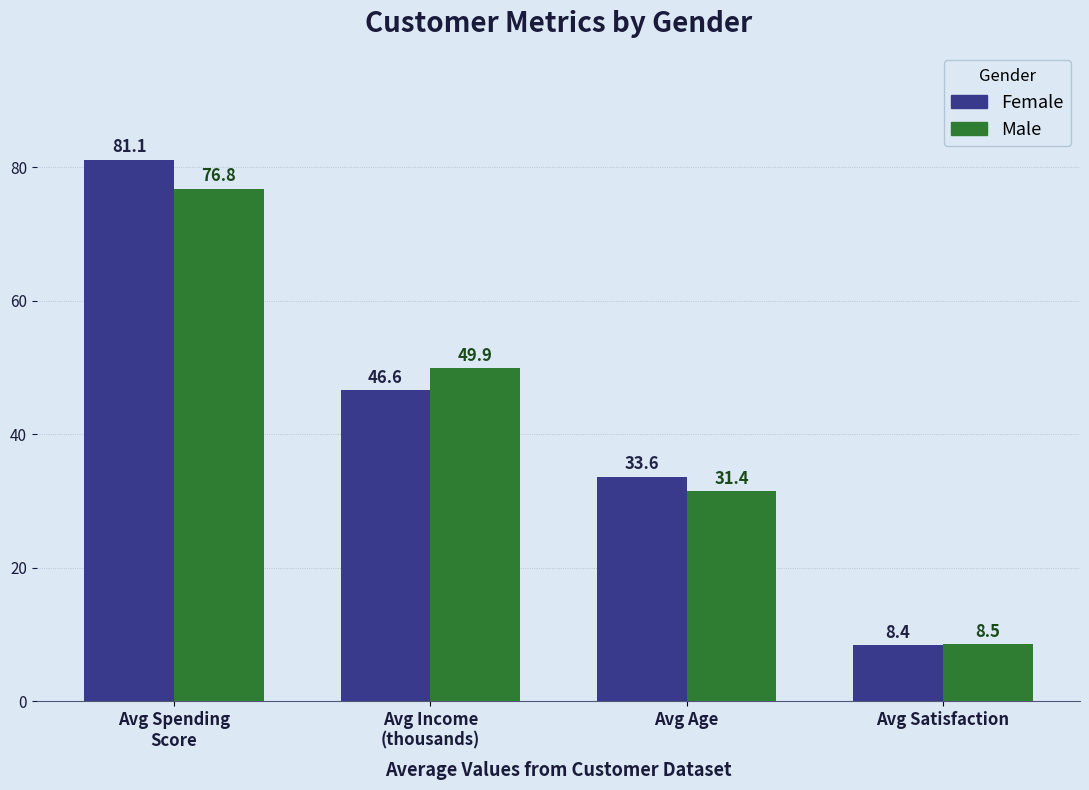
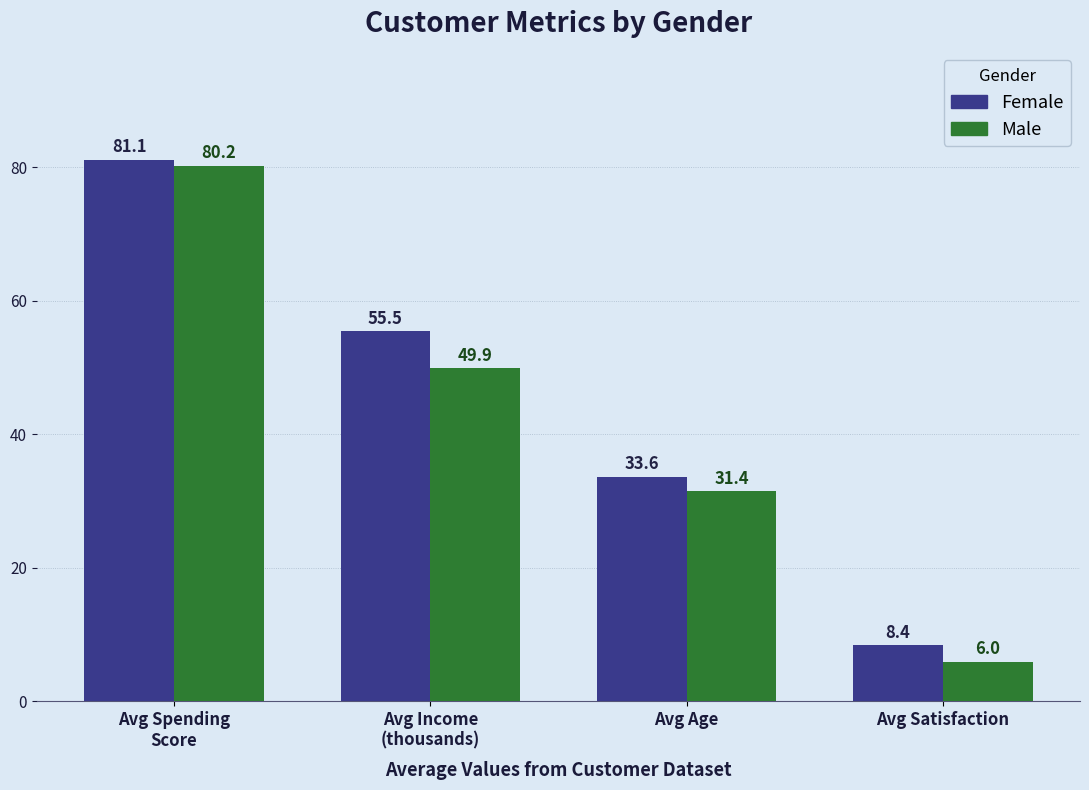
  {
    "Female": {
      "Avg Spending Score": 81.1,
-     "Avg Income (thousands)": 46.6,
+     "Avg Income (thousands)": 55.5,
      "Avg Age": 33.6,
      "Avg Satisfaction": 8.4
    },
    "Male": {
-     "Avg Spending Score": 76.8,
+     "Avg Spending Score": 80.2,
      "Avg Income (thousands)": 49.9,
      "Avg Age": 31.4,
-     "Avg Satisfaction": 8.5
+     "Avg Satisfaction": 6.0
    }
  }
